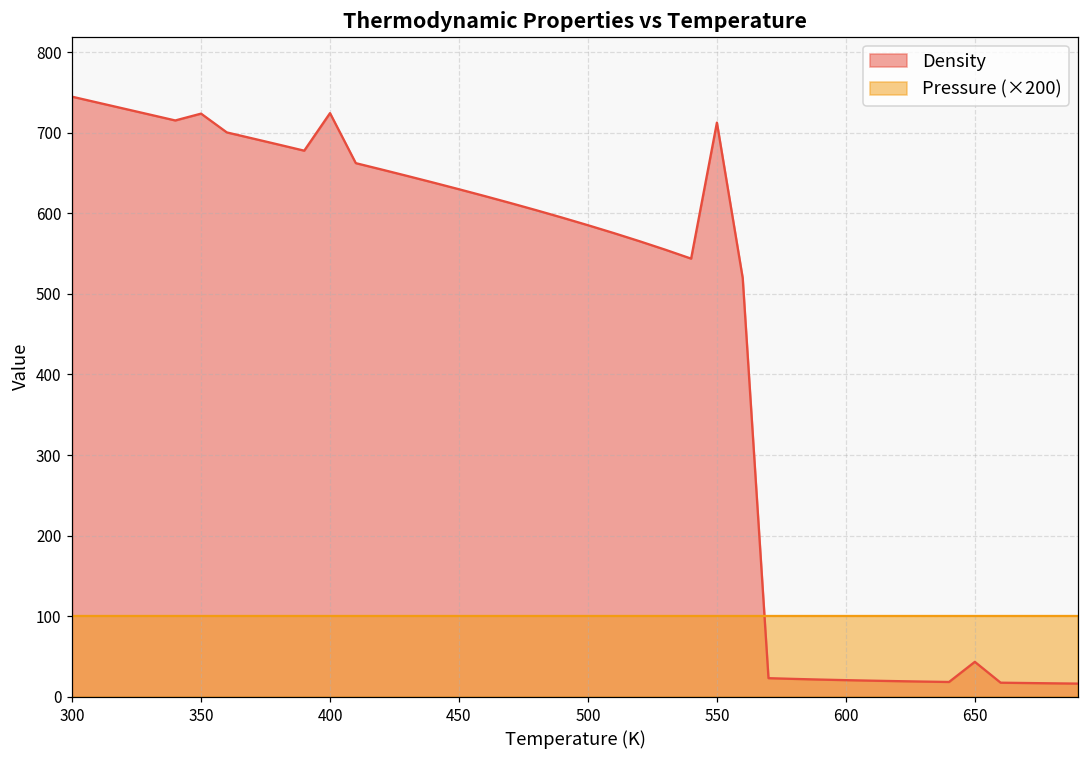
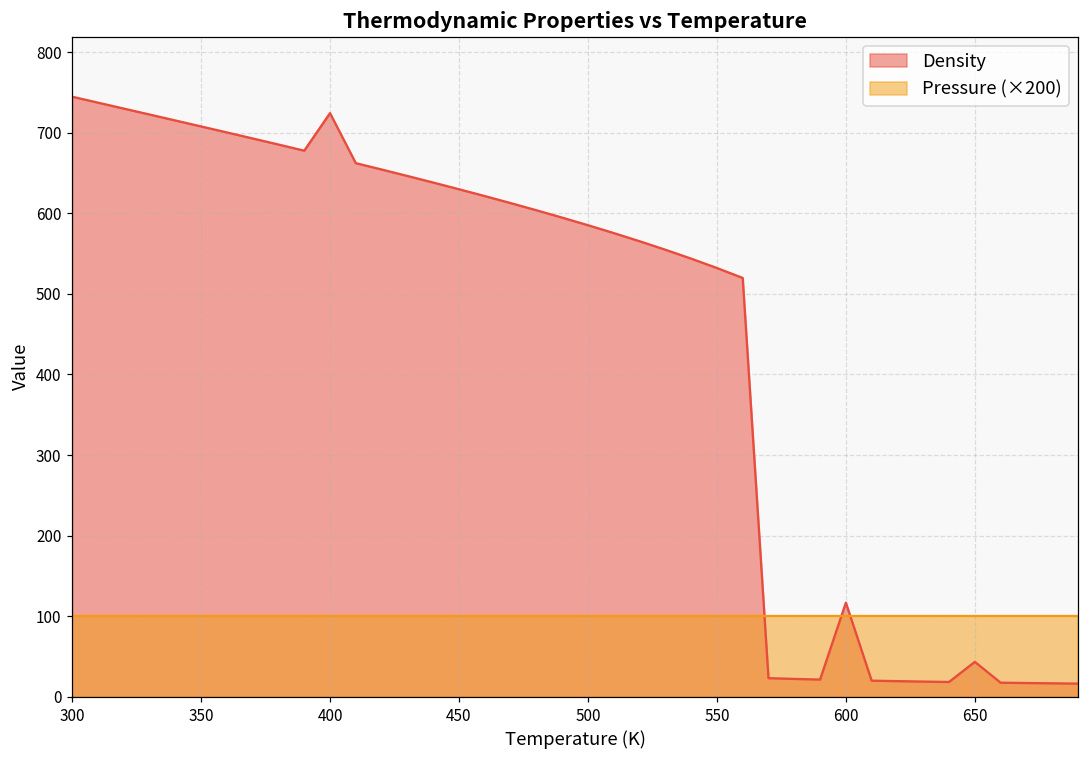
  {
    "Density": {
      "300": 740,
-     "350": 720,
+     "350": 710,
      "400": 720,
      "450": 630,
      "500": 590,
-     "550": 710,
-     "600": 20,
+     "550": 530,
+     "600": 120,
      "650": 40
    },
    "Pressure (×200)": {
      "300": 100,
      "350": 100,
      "400": 100,
      "450": 100,
      "500": 100,
      "550": 100,
      "600": 100,
      "650": 100
    }
  }
